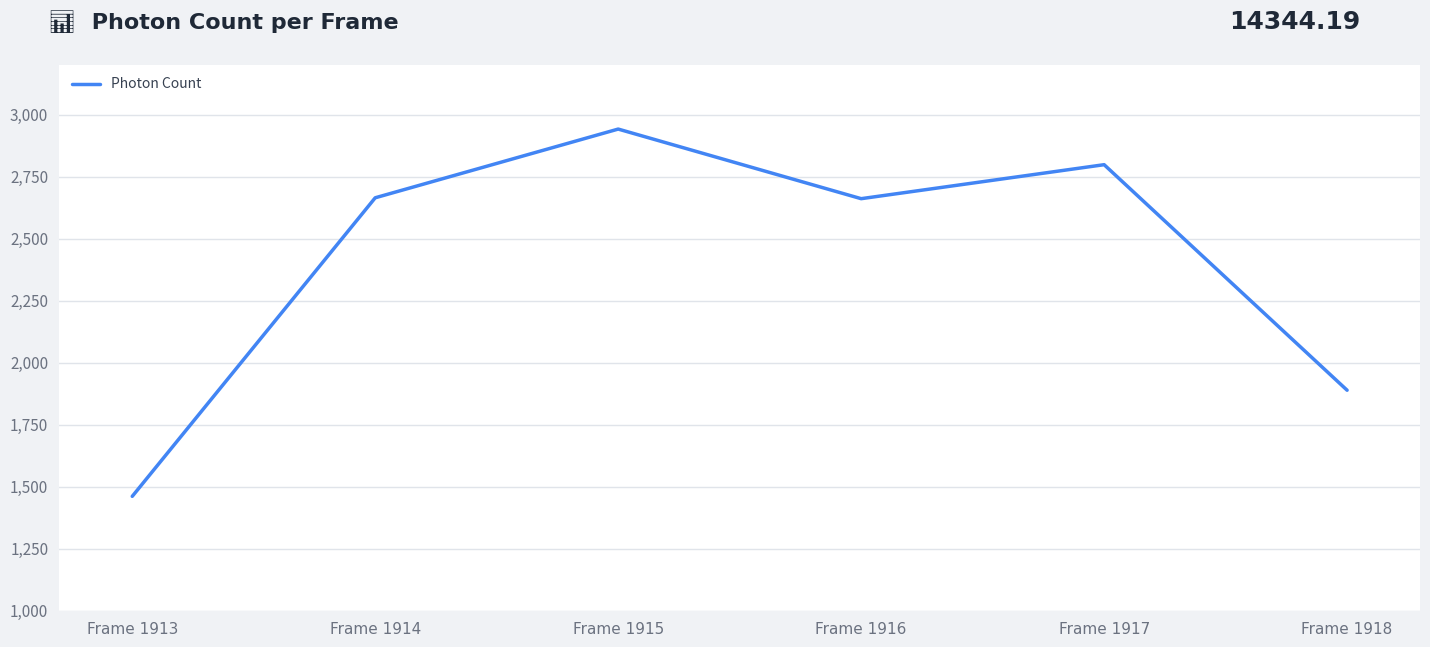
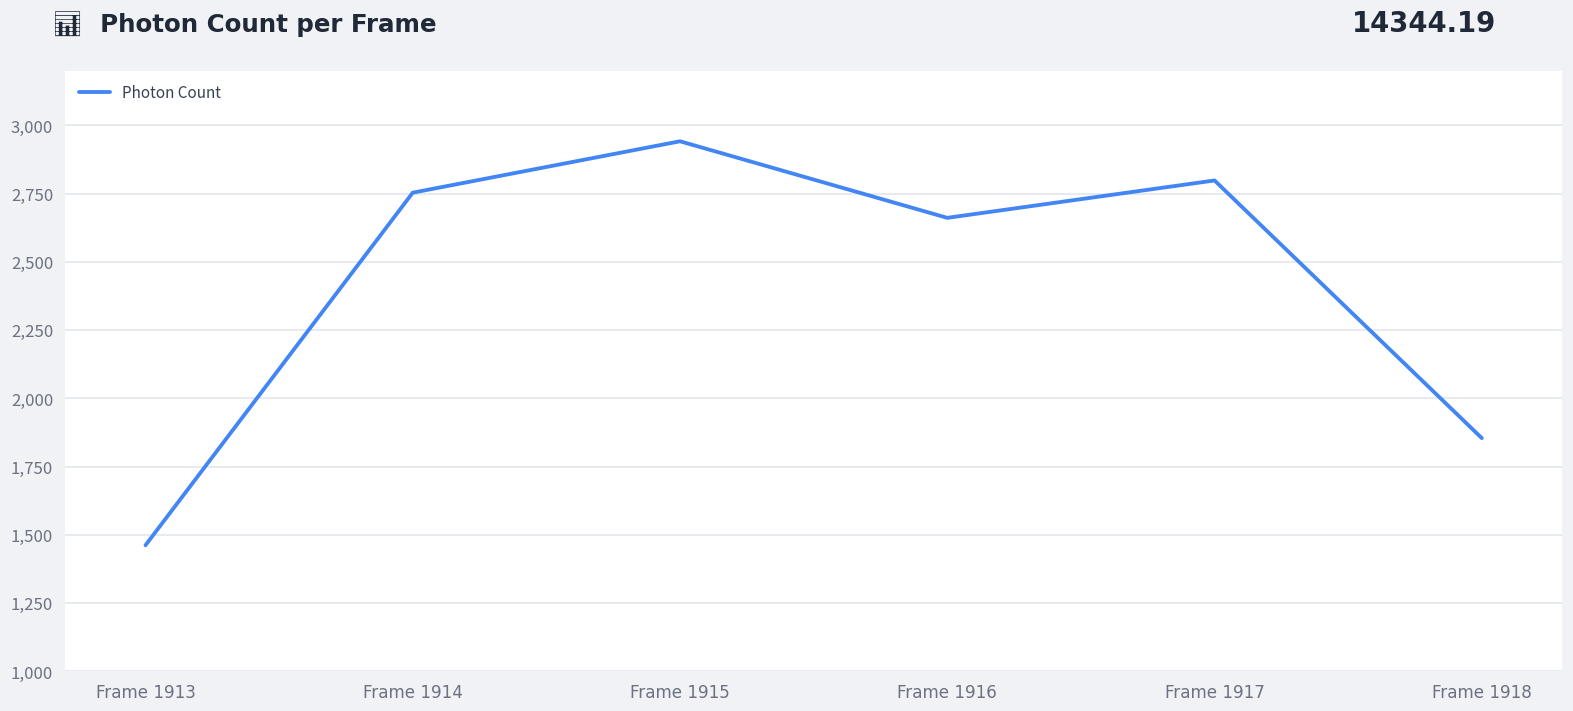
  {
    "Frame 1913": "1,460",
-   "Frame 1914": "2,660",
+   "Frame 1914": "2,750",
    "Frame 1915": "2,940",
    "Frame 1916": "2,660",
    "Frame 1917": "2,800",
-   "Frame 1918": "1,890"
+   "Frame 1918": "1,850"
  }
